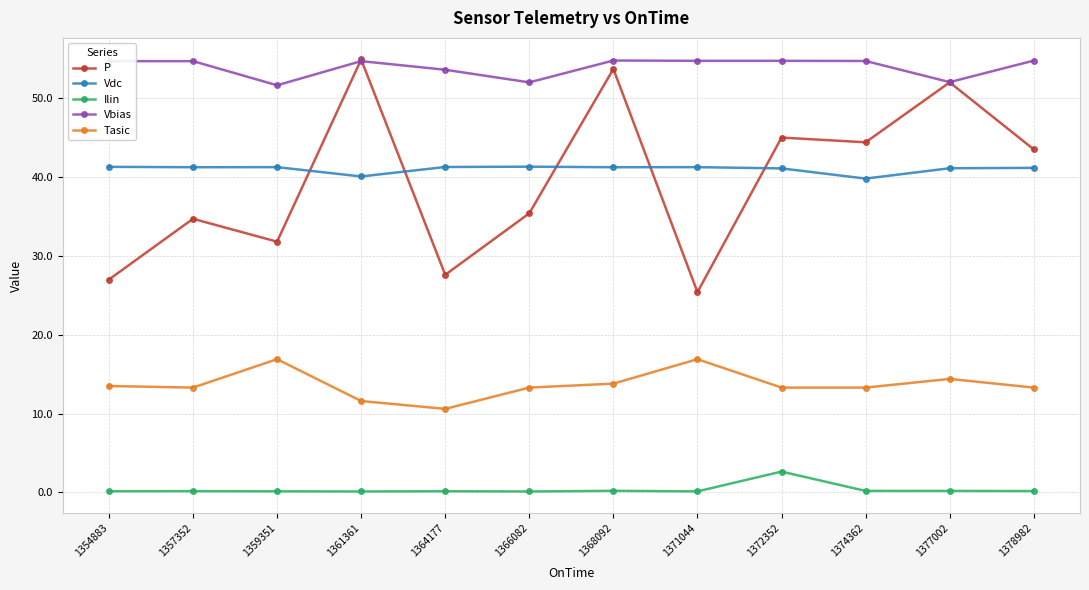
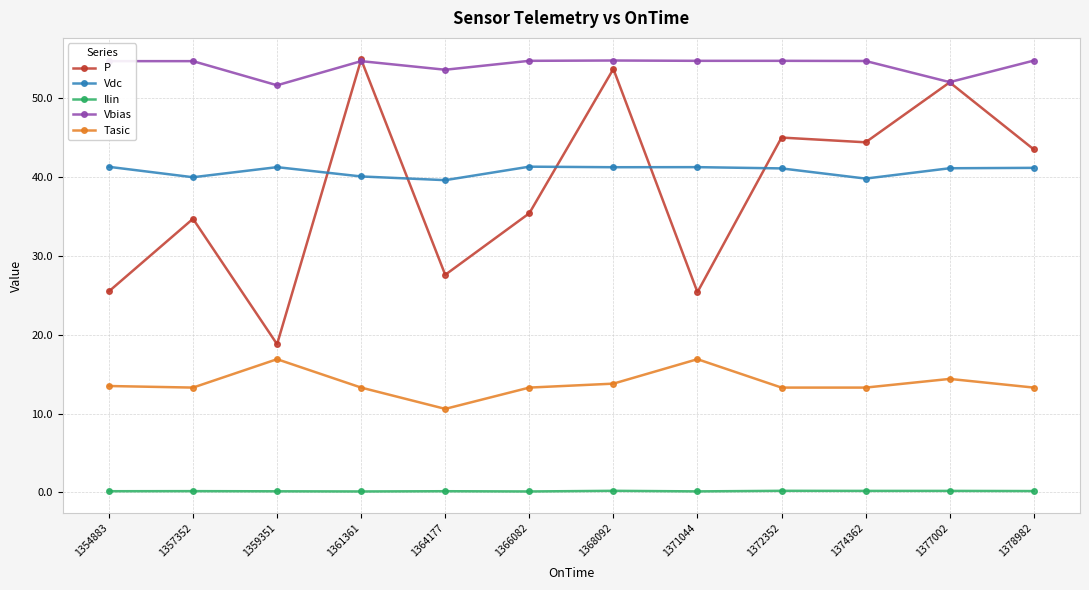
  {
    "P": {
-     "1354883": 27,
+     "1354883": 26,
      "1357352": 35,
-     "1359351": 32,
+     "1359351": 19,
      "1364177": 28,
      "1366082": 35,
      "1368092": 54,
      "1371044": 25,
      "1372352": 45,
      "1374362": 44,
      "1378982": 44
    },
    "Vdc": {
      "1354883": 41,
-     "1357352": 41,
+     "1357352": 40,
      "1359351": 41,
      "1361361": 40,
-     "1364177": 41,
+     "1364177": 40,
      "1366082": 41,
      "1368092": 41,
      "1371044": 41,
      "1372352": 41,
      "1374362": 40,
      "1377002": 41,
      "1378982": 41
    },
    "Ilin": {
      "1354883": 0,
      "1357352": 0,
      "1359351": 0,
      "1361361": 0,
      "1364177": 0,
      "1366082": 0,
      "1368092": 0,
      "1371044": 0,
-     "1372352": 3,
+     "1372352": 0,
      "1374362": 0,
      "1377002": 0,
      "1378982": 0
    },
    "Vbias": {
      "1357352": 55,
      "1359351": 52,
      "1364177": 54,
-     "1366082": 52,
+     "1366082": 55,
      "1368092": 55,
      "1371044": 55,
      "1372352": 55,
      "1374362": 55,
      "1378982": 55
    },
    "Tasic": {
      "1354883": 14,
      "1357352": 13,
      "1359351": 17,
-     "1361361": 12,
+     "1361361": 13,
      "1364177": 11,
      "1366082": 13,
      "1368092": 14,
      "1371044": 17,
      "1372352": 13,
      "1374362": 13,
      "1377002": 14,
      "1378982": 13
    }
  }
